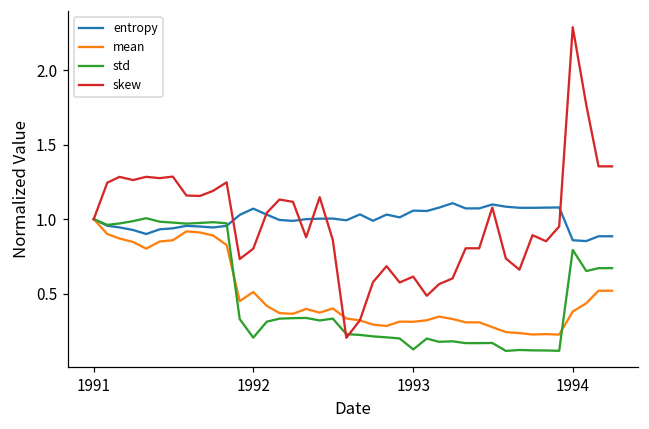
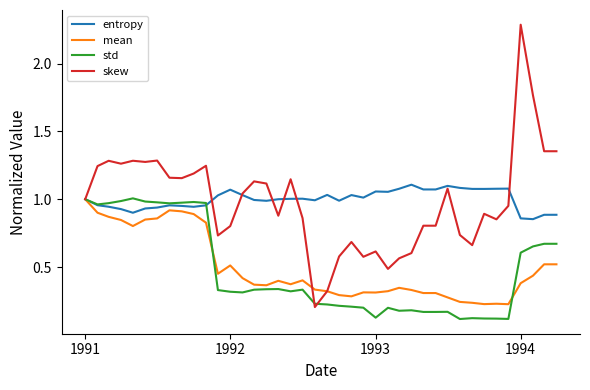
  {
    "entropy": {
      "1992": 1.07,
      "1993": 1.06,
      "1994": 0.86
    },
    "mean": {
      "1992": 0.51,
      "1993": 0.31,
      "1994": 0.38
    },
    "std": {
-     "1992": 0.21,
+     "1992": 0.32,
      "1993": 0.13,
-     "1994": 0.79
+     "1994": 0.61
    },
    "skew": {
      "1992": 0.80,
      "1993": 0.61,
      "1994": 2.29
    }
  }
